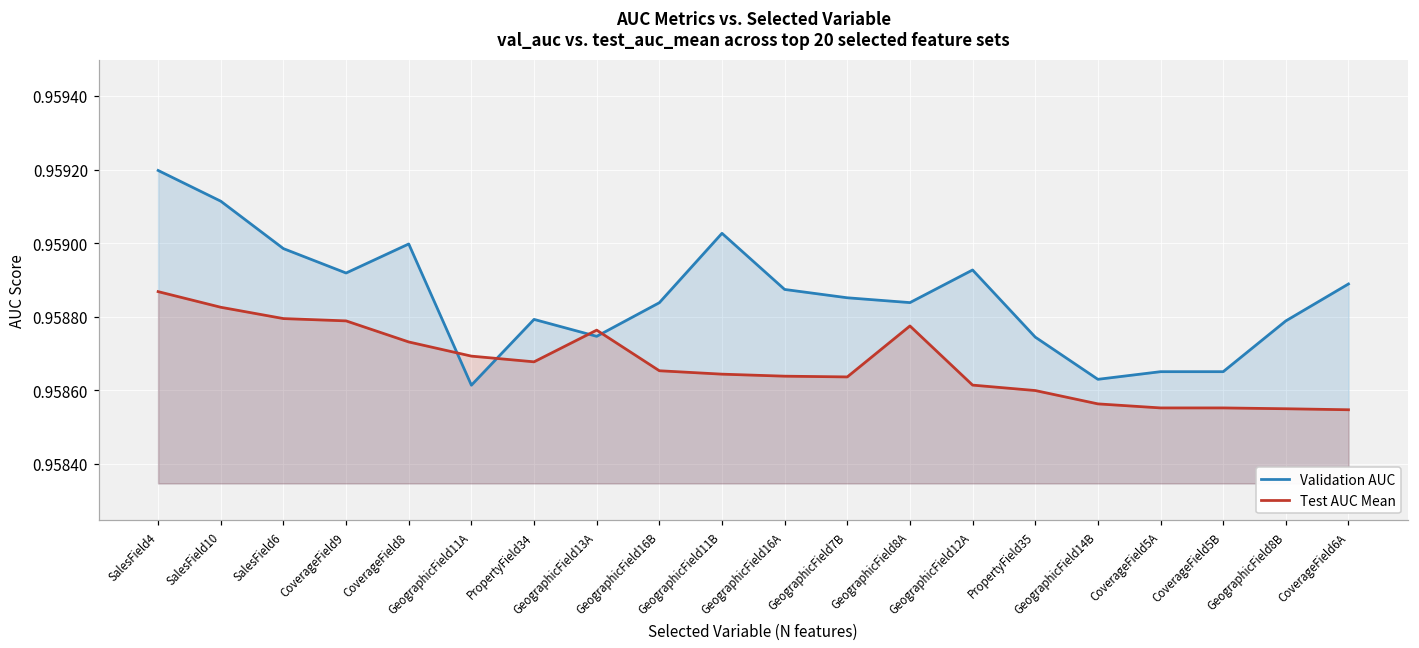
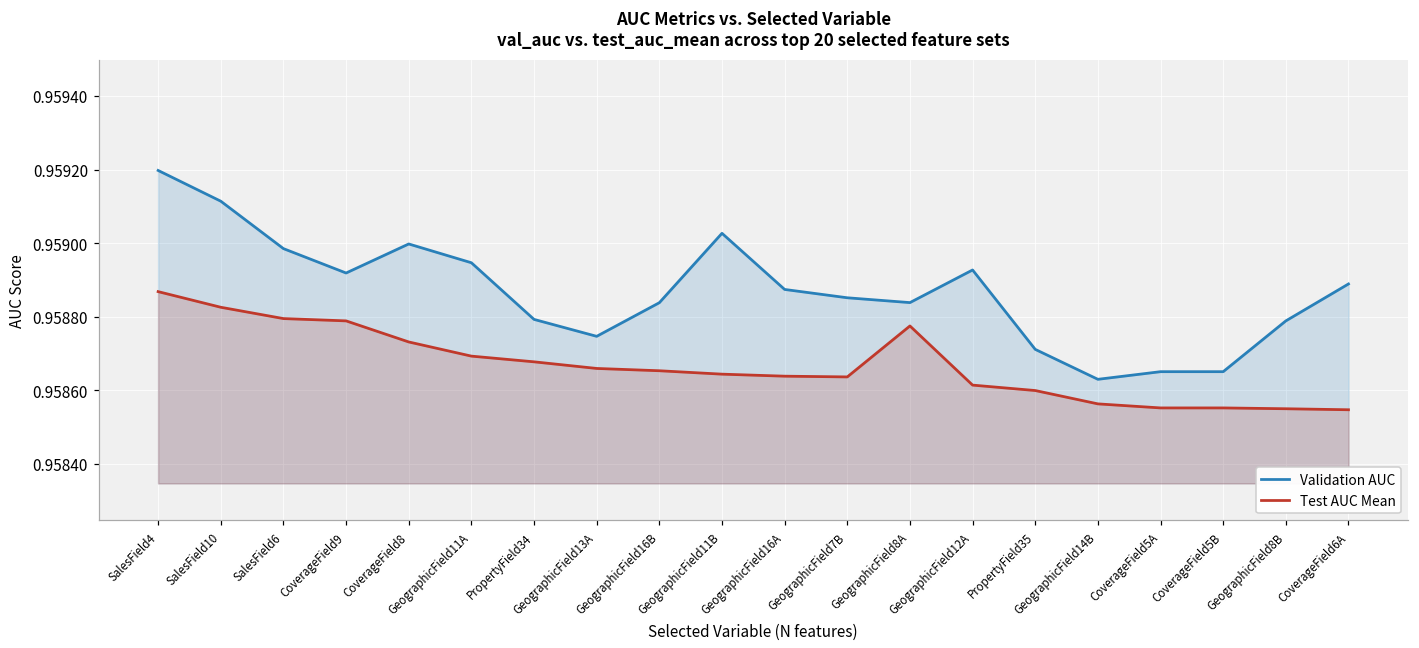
  {
    "Validation AUC": {
      "SalesField4": 0.95920,
      "SalesField10": 0.95911,
      "SalesField6": 0.95899,
      "CoverageField9": 0.95892,
      "CoverageField8": 0.95900,
-     "GeographicField11A": 0.95861,
+     "GeographicField11A": 0.95895,
      "PropertyField34": 0.95879,
      "GeographicField13A": 0.95875,
      "GeographicField16B": 0.95884,
      "GeographicField11B": 0.95903,
      "GeographicField16A": 0.95887,
      "GeographicField7B": 0.95885,
      "GeographicField8A": 0.95884,
      "GeographicField12A": 0.95893,
-     "PropertyField35": 0.95874,
+     "PropertyField35": 0.95871,
      "GeographicField14B": 0.95863,
      "CoverageField5A": 0.95865,
      "CoverageField5B": 0.95865,
      "GeographicField8B": 0.95879,
      "CoverageField6A": 0.95889
    },
    "Test AUC Mean": {
      "SalesField4": 0.95887,
      "SalesField10": 0.95883,
      "SalesField6": 0.95880,
      "CoverageField9": 0.95879,
      "CoverageField8": 0.95873,
      "GeographicField11A": 0.95869,
      "PropertyField34": 0.95868,
-     "GeographicField13A": 0.95876,
+     "GeographicField13A": 0.95866,
      "GeographicField16B": 0.95865,
      "GeographicField11B": 0.95864,
      "GeographicField16A": 0.95864,
      "GeographicField7B": 0.95864,
      "GeographicField8A": 0.95877,
      "GeographicField12A": 0.95861,
      "PropertyField35": 0.95860,
      "GeographicField14B": 0.95856,
      "CoverageField5A": 0.95855,
      "CoverageField5B": 0.95855,
      "GeographicField8B": 0.95855,
      "CoverageField6A": 0.95855
    }
  }
